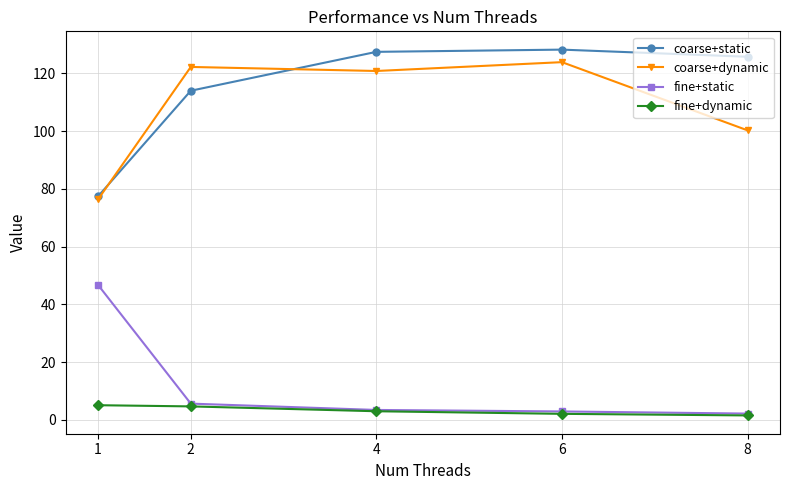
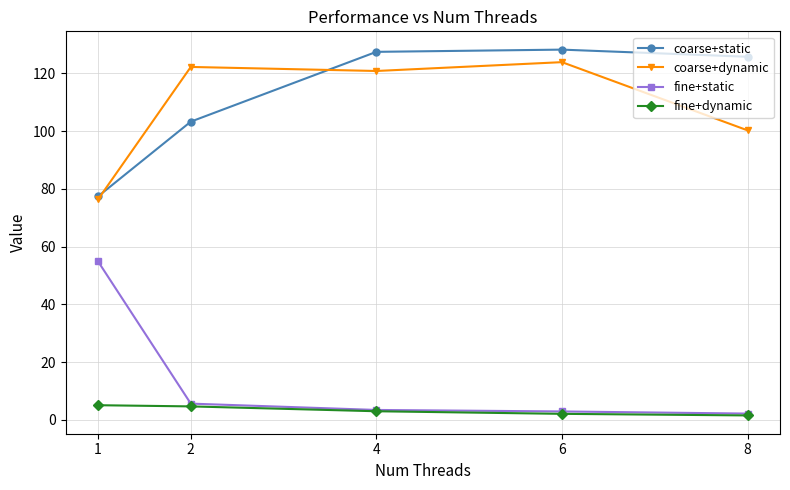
  {
    "coarse+static": {
      "1": 77,
-     "2": 114,
+     "2": 103,
      "4": 128,
      "6": 128
    },
    "coarse+dynamic": {
      "1": 76,
      "2": 122,
      "4": 121,
      "6": 124,
      "8": 100
    },
    "fine+static": {
-     "1": 47,
+     "1": 55,
      "2": 6
    },
    "fine+dynamic": {
      "1": 5,
      "2": 5
    }
  }
